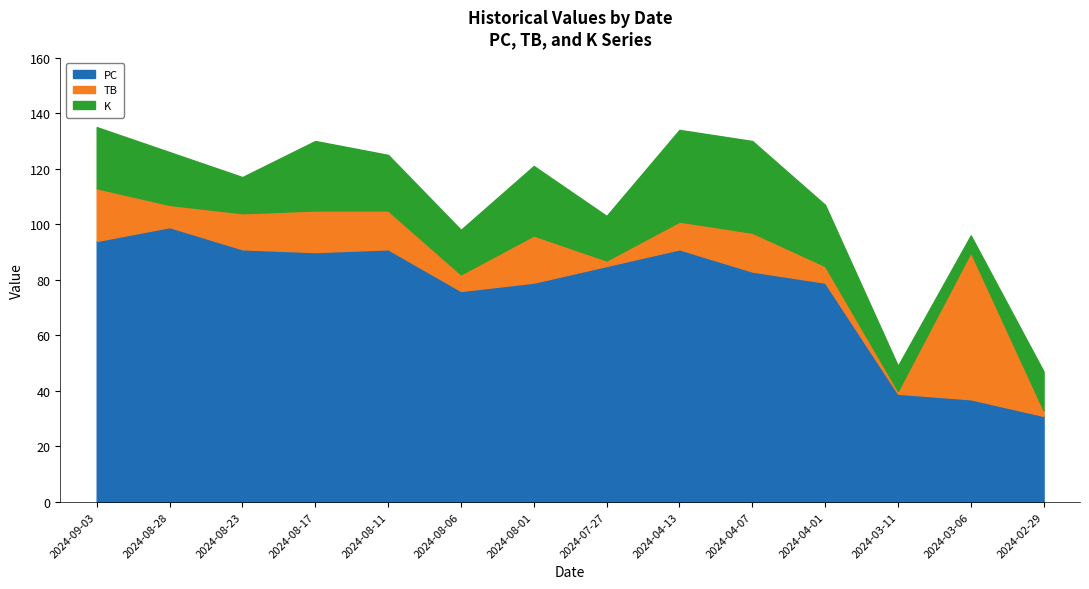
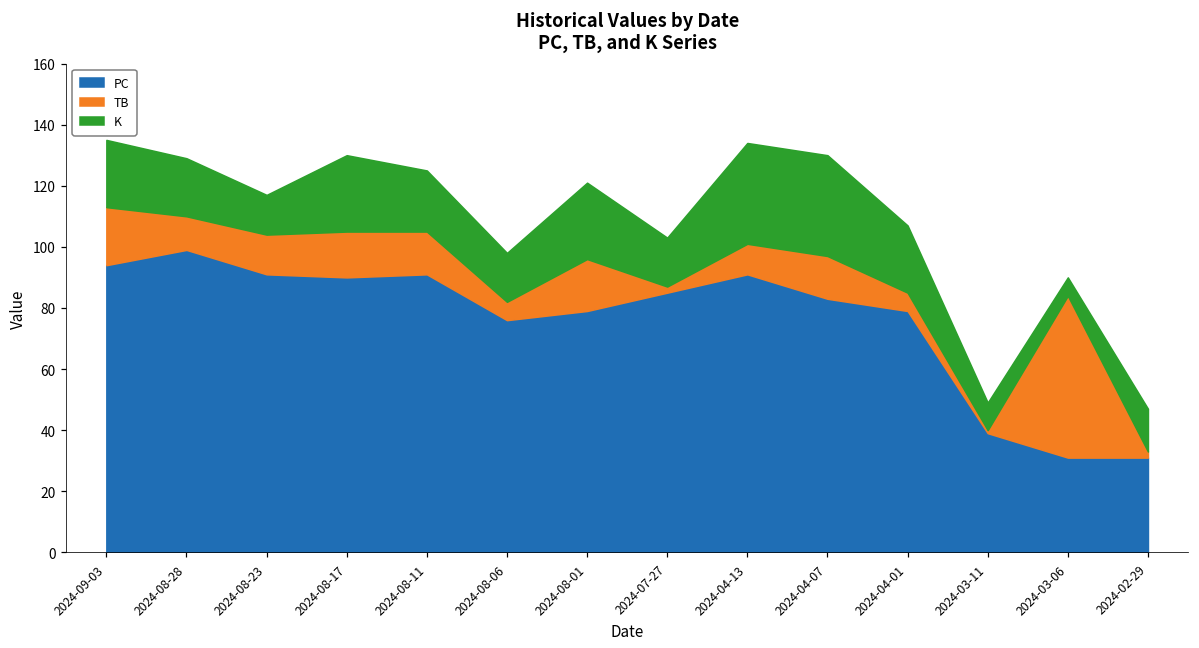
  {
    "PC": {
-     "2024-03-06": 37
+     "2024-03-06": 31
    },
    "TB": {
-     "2024-08-28": 8
+     "2024-08-28": 11
    },
    "K": {
      "2024-09-03": 22,
      "2024-08-28": 19,
      "2024-08-23": 13,
      "2024-08-17": 25,
      "2024-08-11": 20,
      "2024-08-06": 16,
      "2024-08-01": 25,
      "2024-07-27": 16,
      "2024-04-13": 33,
      "2024-04-07": 33,
      "2024-04-01": 22,
      "2024-03-11": 9,
      "2024-03-06": 6,
      "2024-02-29": 14
    }
  }
